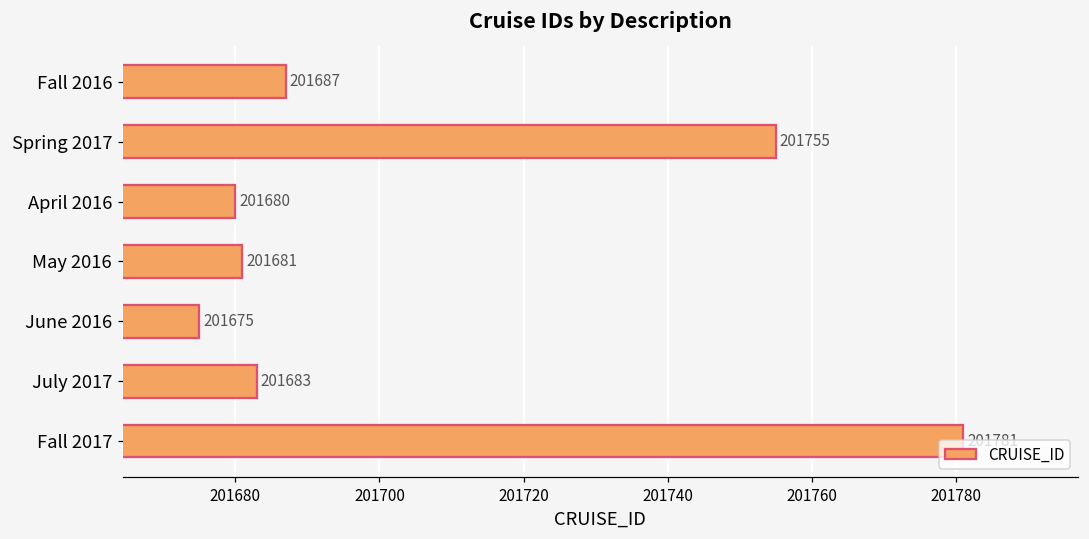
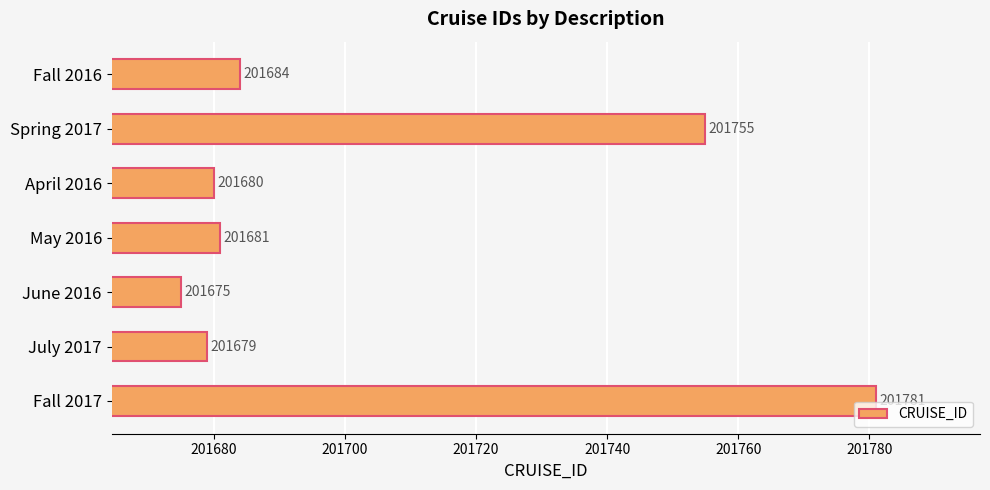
  {
-   "Fall 2016": 201687,
+   "Fall 2016": 201684,
    "Spring 2017": 201755,
    "April 2016": 201680,
    "May 2016": 201681,
    "June 2016": 201675,
-   "July 2017": 201683
+   "July 2017": 201679
  }
